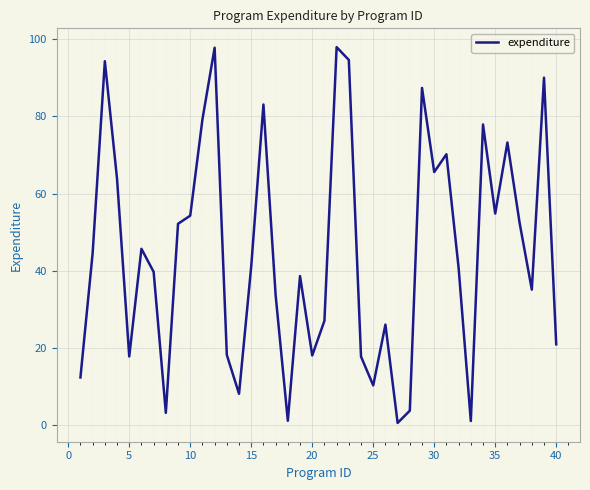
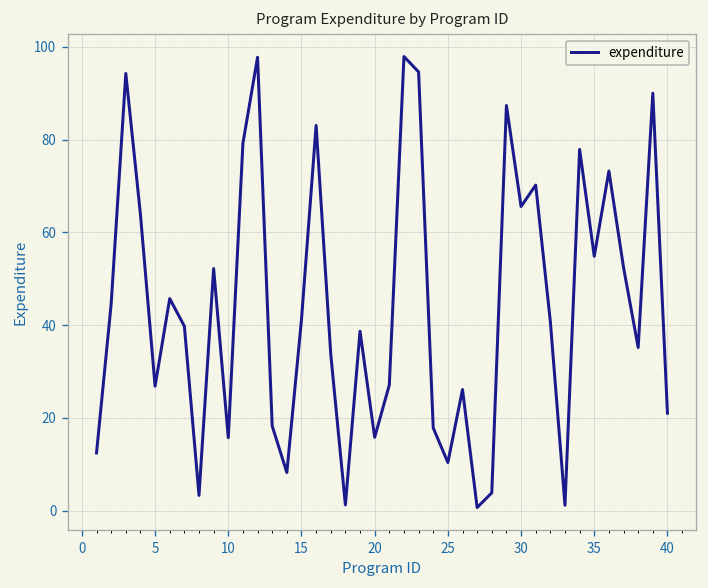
  {
-   "5": 18,
-   "10": 54,
+   "5": 27,
+   "10": 16,
    "15": 41,
-   "20": 18,
+   "20": 16,
    "25": 10,
    "30": 66,
    "35": 55,
    "40": 21
  }
